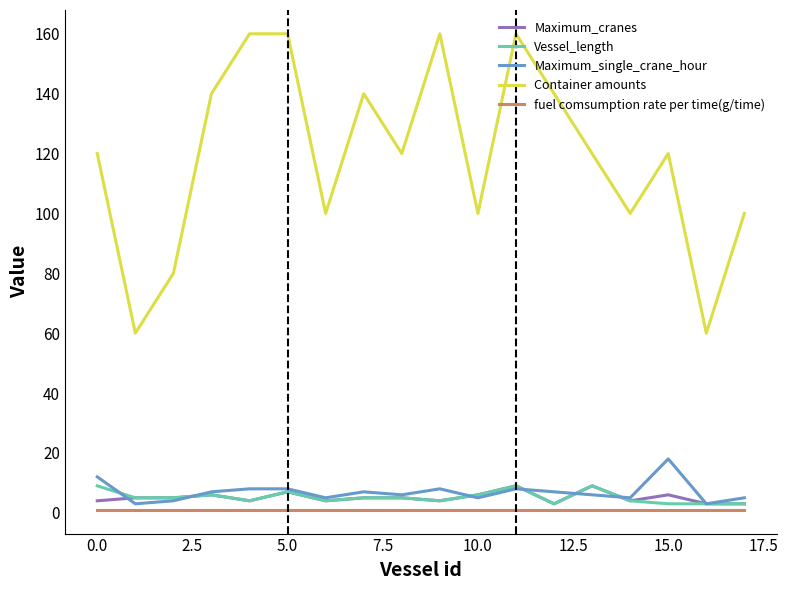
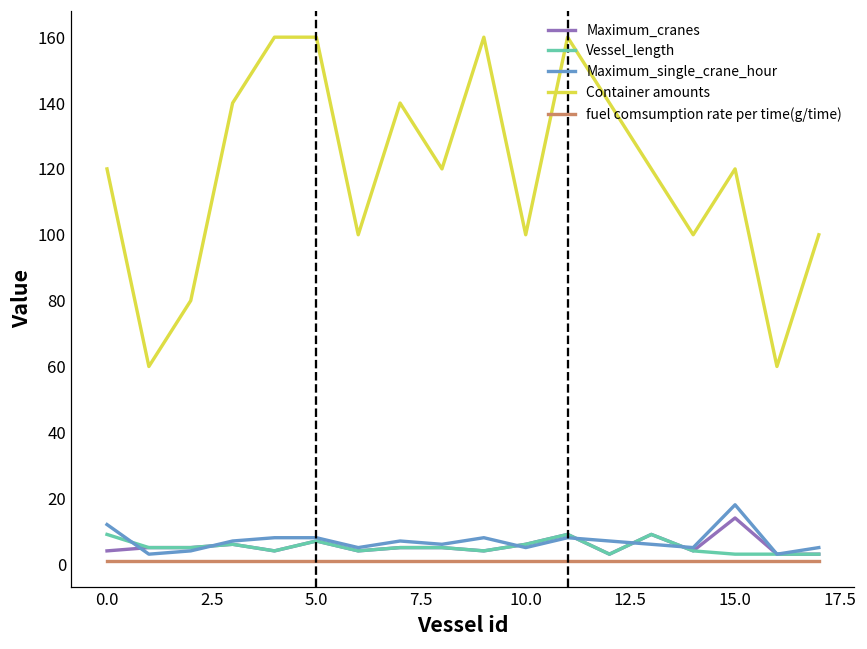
  {
    "Maximum_cranes": {
      "0.0": 4,
-     "15.0": 6
+     "15.0": 14
    },
    "Vessel_length": {
      "0.0": 9,
      "15.0": 3
    },
    "Maximum_single_crane_hour": {
      "0.0": 12,
      "5.0": 8,
      "10.0": 5,
      "15.0": 18
    },
    "Container amounts": {
      "0.0": 120,
      "5.0": 160,
      "10.0": 100,
      "15.0": 120
    },
    "fuel comsumption rate per time(g/time)": {
      "0.0": 1,
      "5.0": 1,
      "10.0": 1,
      "15.0": 1
    }
  }
